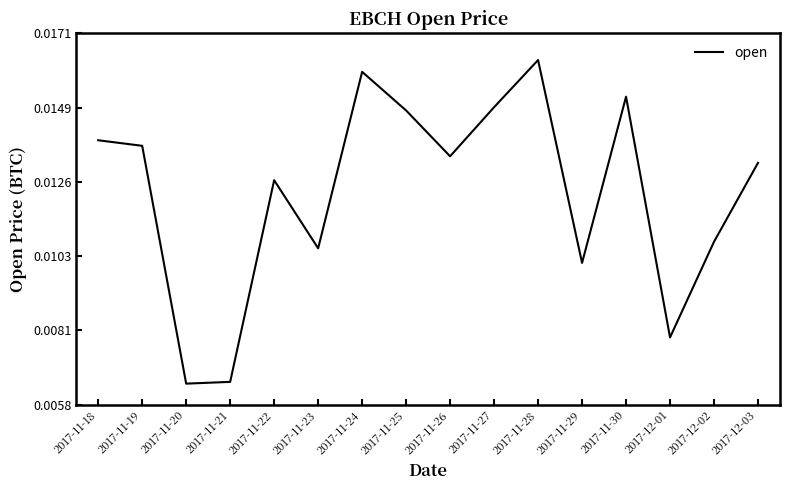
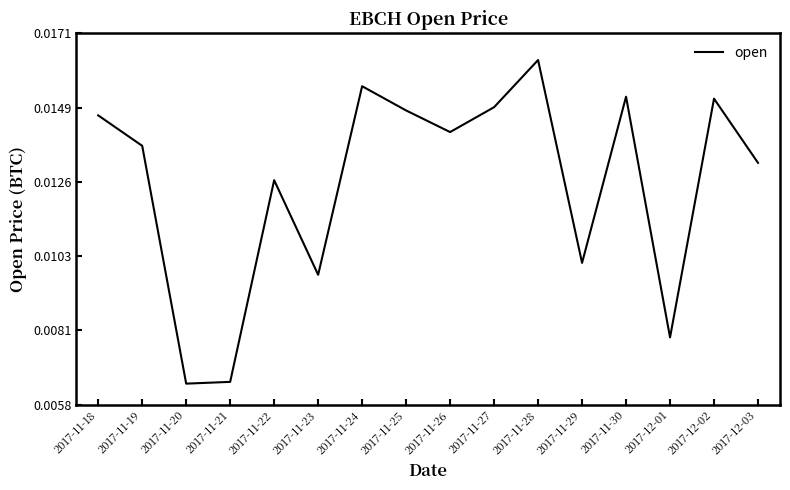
  {
-   "2017-11-18": 0.0139,
+   "2017-11-18": 0.0146,
    "2017-11-19": 0.0137,
    "2017-11-20": 0.0064,
    "2017-11-21": 0.0065,
    "2017-11-22": 0.0127,
-   "2017-11-23": 0.0106,
-   "2017-11-24": 0.0160,
+   "2017-11-23": 0.0098,
+   "2017-11-24": 0.0155,
    "2017-11-25": 0.0148,
-   "2017-11-26": 0.0134,
+   "2017-11-26": 0.0141,
    "2017-11-27": 0.0149,
    "2017-11-28": 0.0163,
    "2017-11-29": 0.0101,
    "2017-11-30": 0.0152,
    "2017-12-01": 0.0078,
-   "2017-12-02": 0.0108,
+   "2017-12-02": 0.0151,
    "2017-12-03": 0.0132
  }
